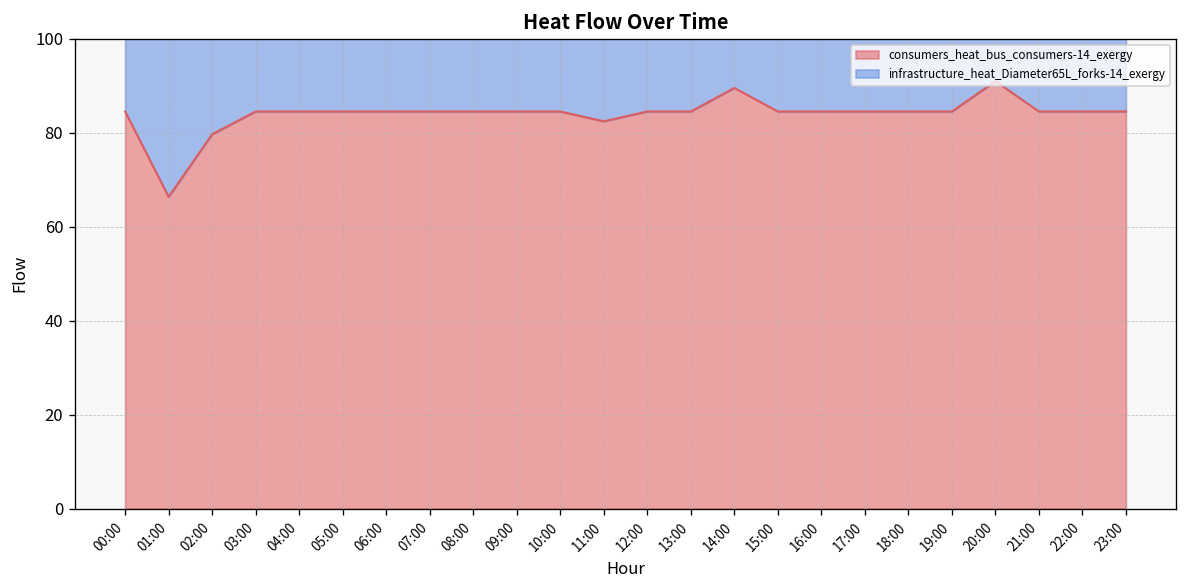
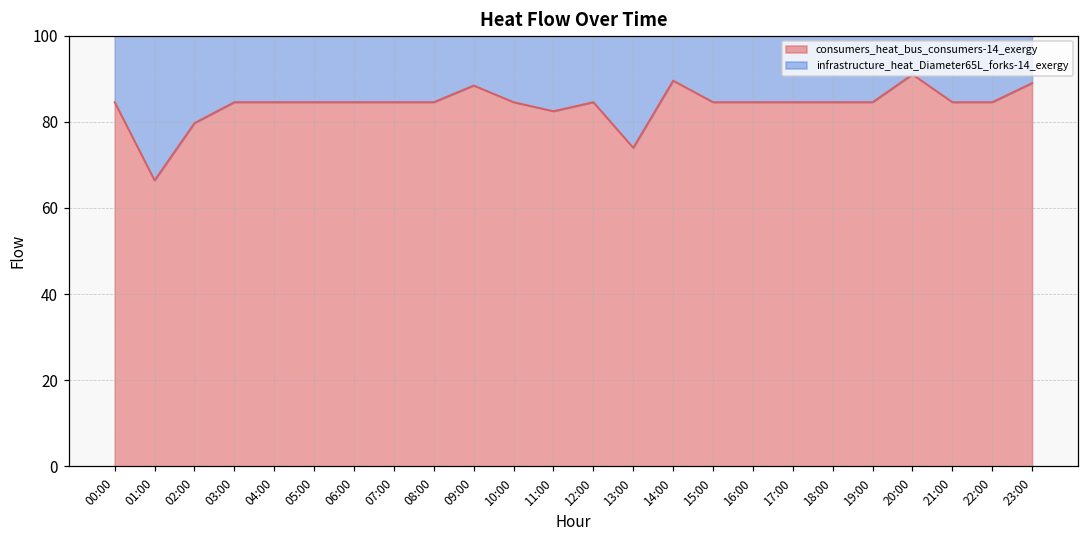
  {
    "consumers_heat_bus_consumers-14_exergy": {
      "00:00": 85,
      "01:00": 66,
      "02:00": 80,
      "03:00": 85,
      "04:00": 85,
      "05:00": 85,
      "06:00": 85,
      "07:00": 85,
      "08:00": 85,
-     "09:00": 85,
+     "09:00": 88,
      "10:00": 85,
      "11:00": 82,
      "12:00": 85,
-     "13:00": 85,
+     "13:00": 74,
      "14:00": 90,
      "15:00": 85,
      "16:00": 85,
      "17:00": 85,
      "18:00": 85,
      "19:00": 85,
      "21:00": 85,
      "22:00": 85,
-     "23:00": 85
+     "23:00": 89
    }
  }
